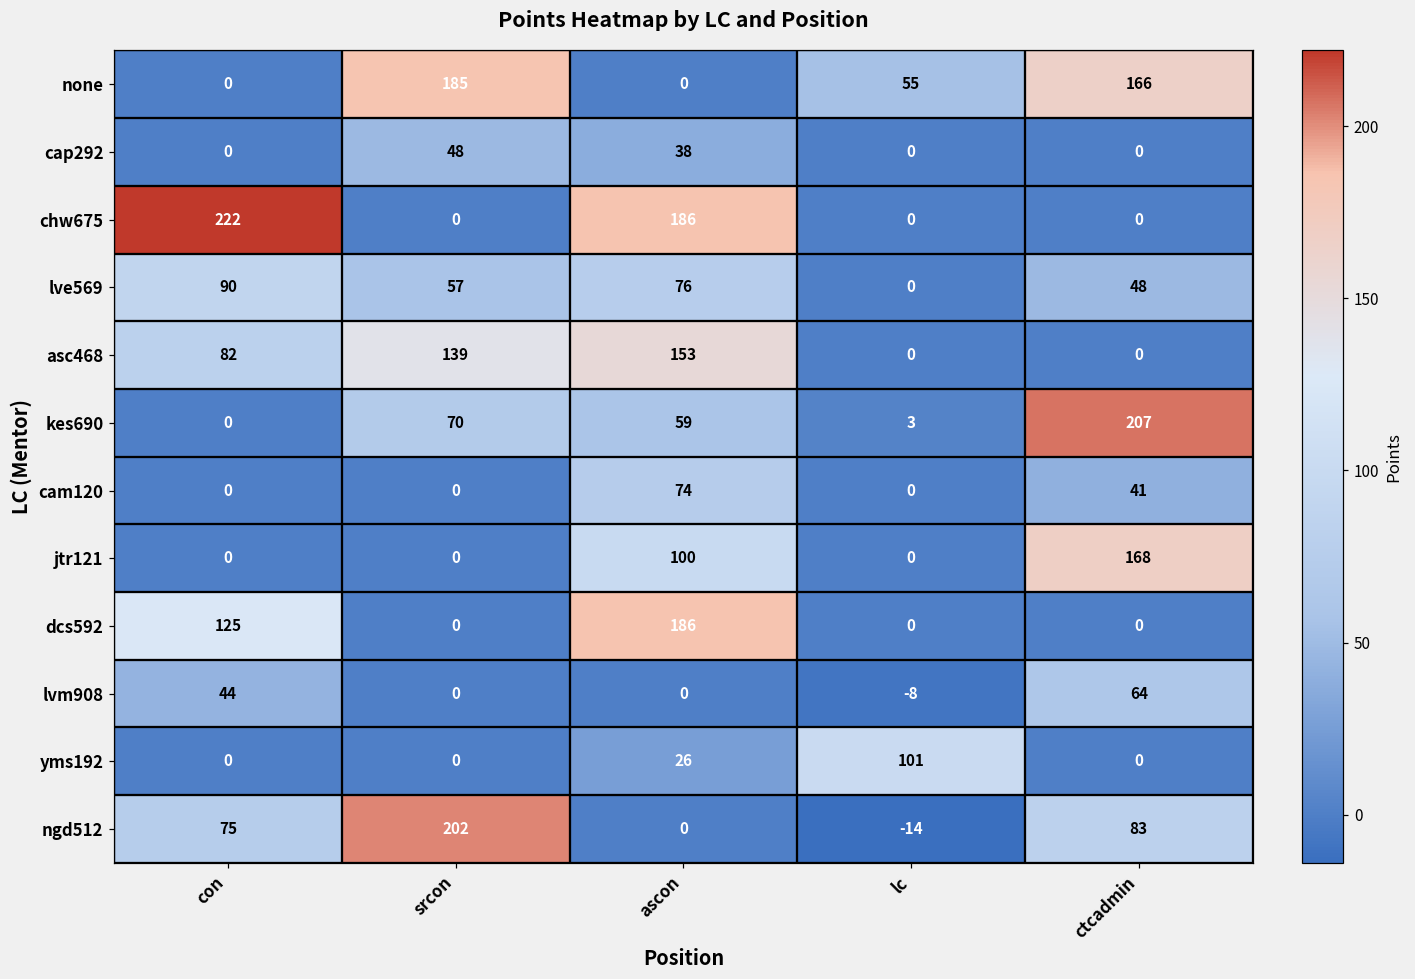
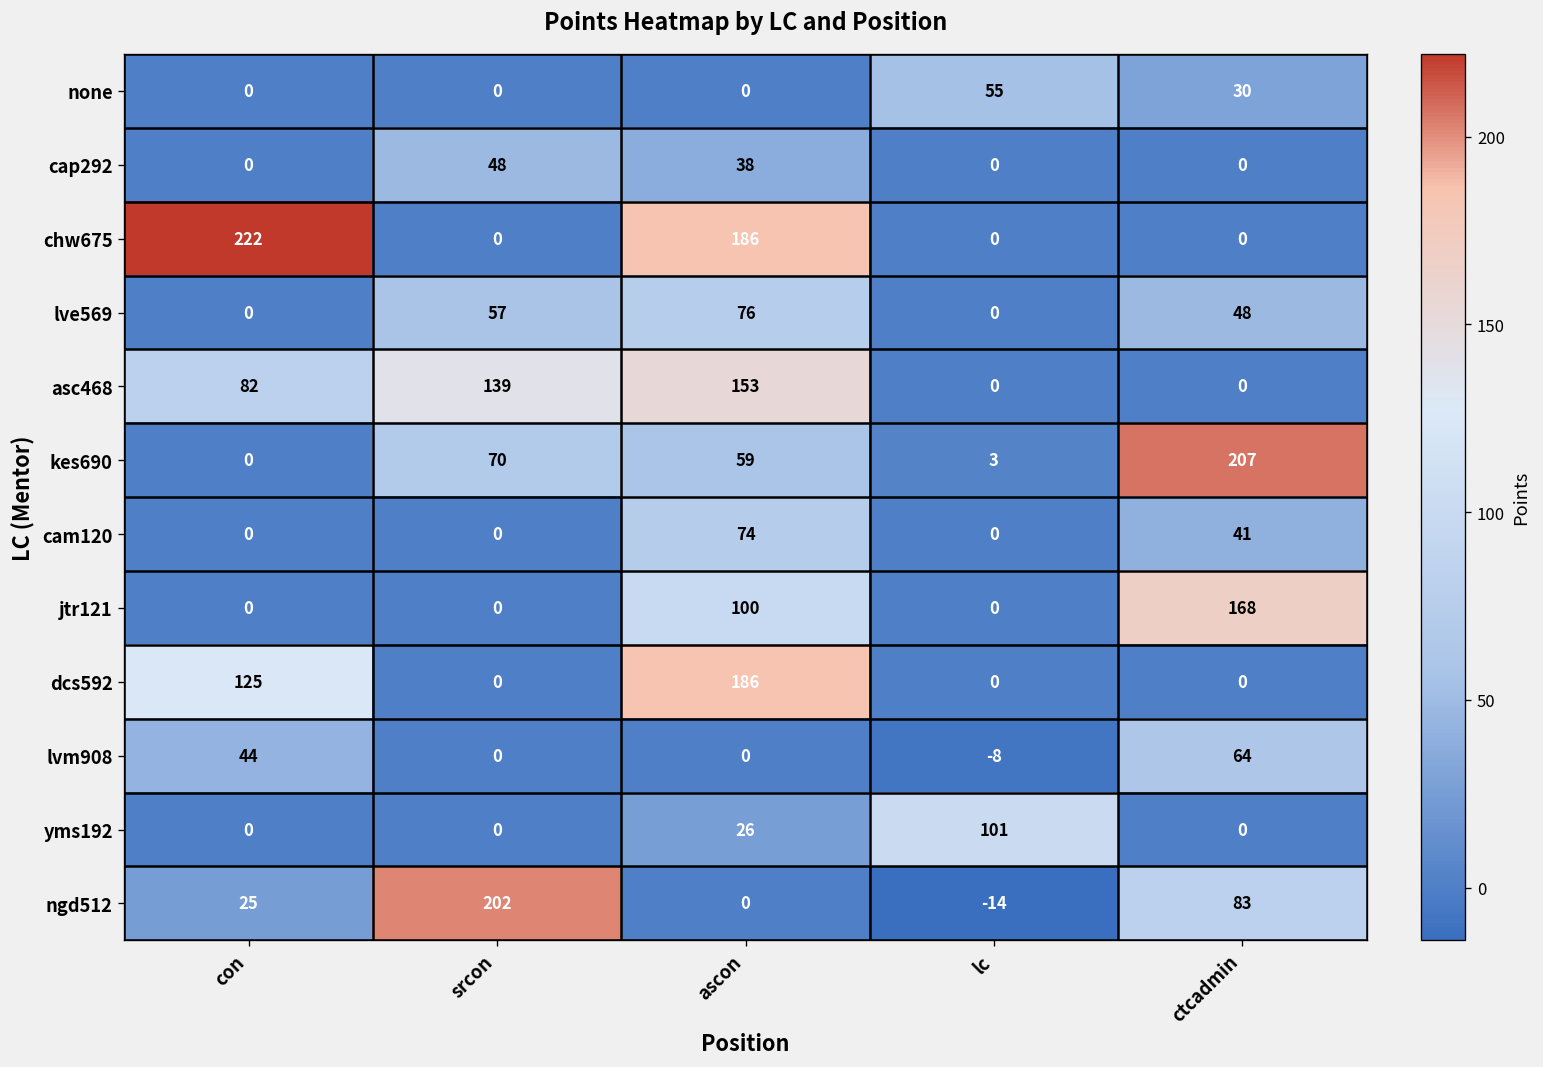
  {
    "none": {
      "con": 0,
-     "srcon": 185,
+     "srcon": 0,
      "ascon": 0,
      "lc": 55,
-     "ctcadmin": 166
+     "ctcadmin": 30
    },
    "cap292": {
      "con": 0,
      "srcon": 48,
      "ascon": 38,
      "lc": 0,
      "ctcadmin": 0
    },
    "chw675": {
      "con": 222,
      "srcon": 0,
      "ascon": 186,
      "lc": 0,
      "ctcadmin": 0
    },
    "lve569": {
-     "con": 90,
+     "con": 0,
      "srcon": 57,
      "ascon": 76,
      "lc": 0,
      "ctcadmin": 48
    },
    "asc468": {
      "con": 82,
      "srcon": 139,
      "ascon": 153,
      "lc": 0,
      "ctcadmin": 0
    },
    "kes690": {
      "con": 0,
      "srcon": 70,
      "ascon": 59,
      "lc": 3,
      "ctcadmin": 207
    },
    "cam120": {
      "con": 0,
      "srcon": 0,
      "ascon": 74,
      "lc": 0,
      "ctcadmin": 41
    },
    "jtr121": {
      "con": 0,
      "srcon": 0,
      "ascon": 100,
      "lc": 0,
      "ctcadmin": 168
    },
    "dcs592": {
      "con": 125,
      "srcon": 0,
      "ascon": 186,
      "lc": 0,
      "ctcadmin": 0
    },
    "lvm908": {
      "con": 44,
      "srcon": 0,
      "ascon": 0,
      "lc": -8,
      "ctcadmin": 64
    },
    "yms192": {
      "con": 0,
      "srcon": 0,
      "ascon": 26,
      "lc": 101,
      "ctcadmin": 0
    },
    "ngd512": {
-     "con": 75,
+     "con": 25,
      "srcon": 202,
      "ascon": 0,
      "lc": -14,
      "ctcadmin": 83
    }
  }
